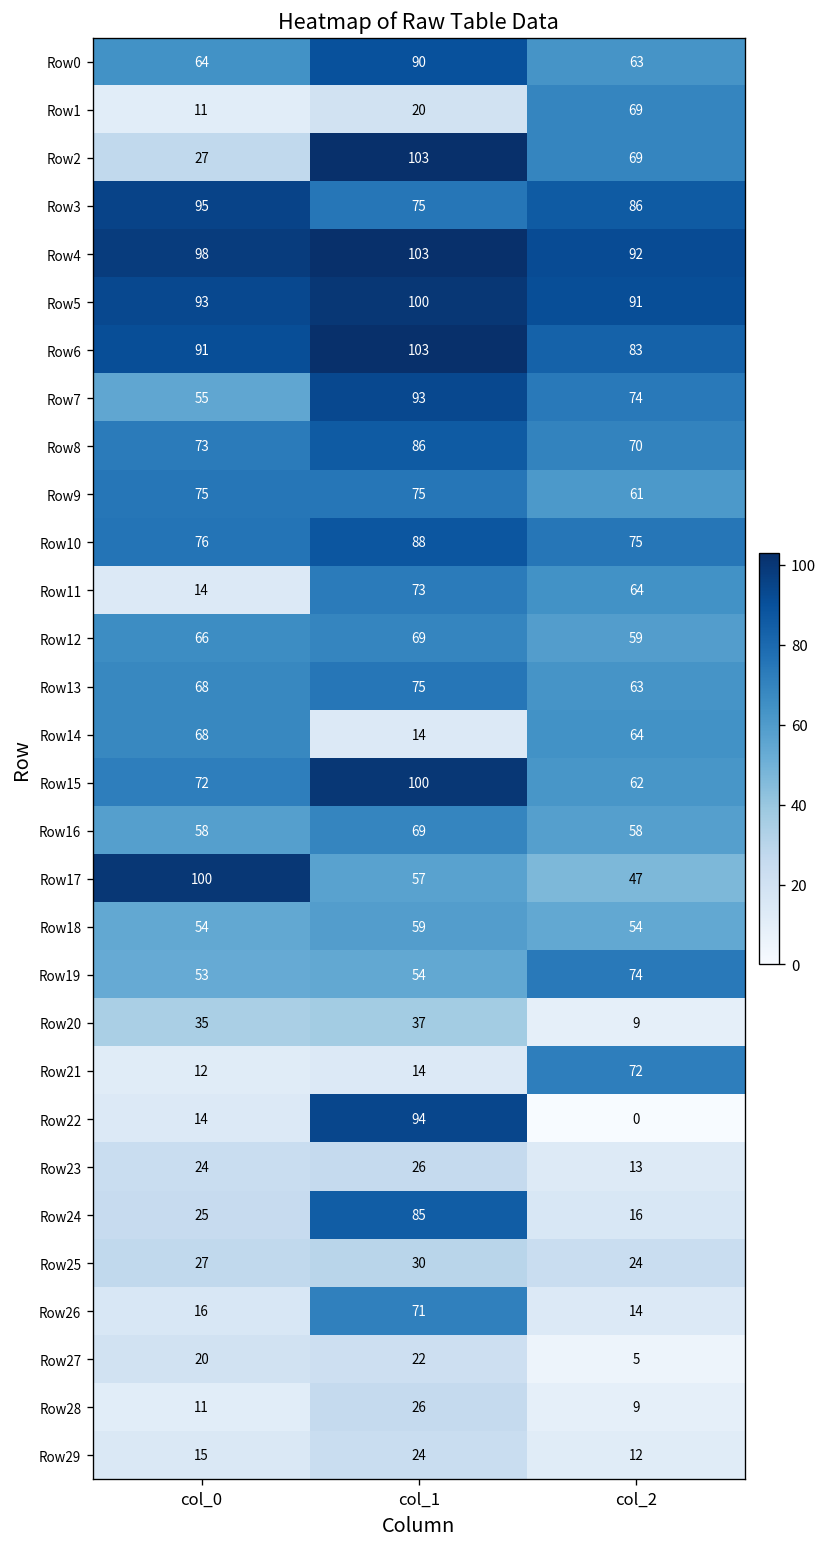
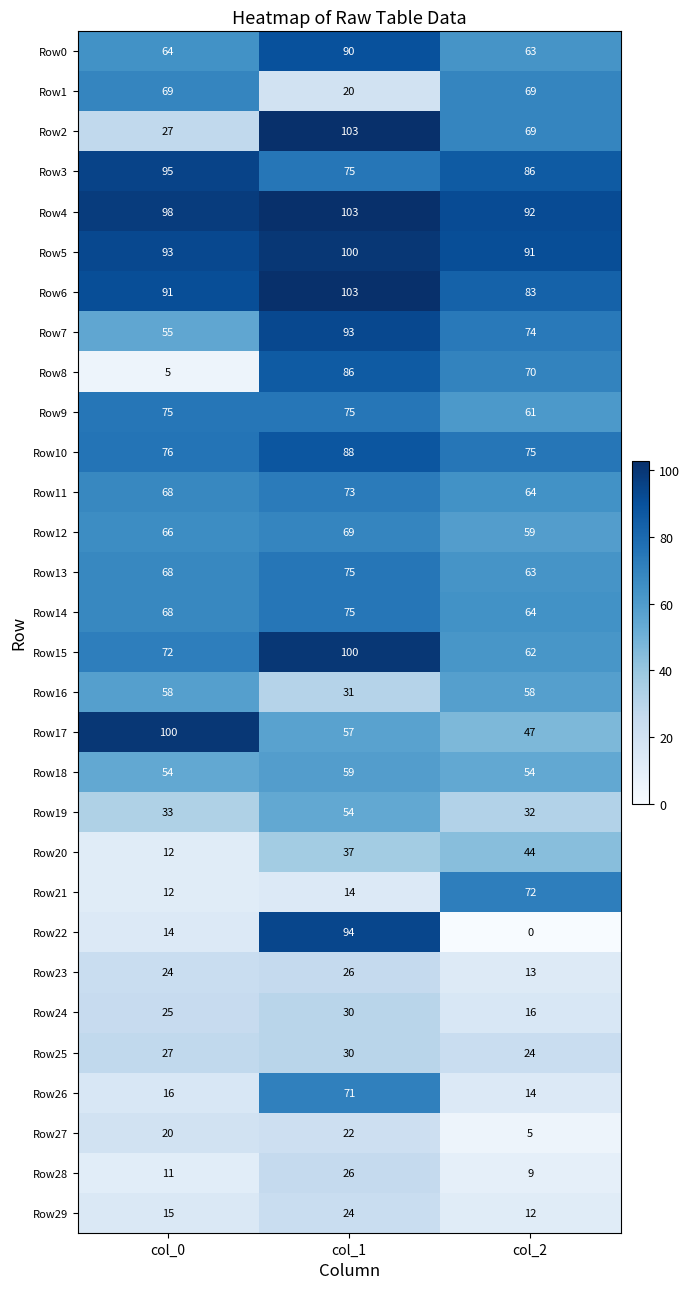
  {
    "Row0": {
      "col_0": 64,
      "col_1": 90,
      "col_2": 63
    },
    "Row1": {
-     "col_0": 11,
+     "col_0": 69,
      "col_1": 20,
      "col_2": 69
    },
    "Row2": {
      "col_0": 27,
      "col_1": 103,
      "col_2": 69
    },
    "Row3": {
      "col_0": 95,
      "col_1": 75,
      "col_2": 86
    },
    "Row4": {
      "col_0": 98,
      "col_1": 103,
      "col_2": 92
    },
    "Row5": {
      "col_0": 93,
      "col_1": 100,
      "col_2": 91
    },
    "Row6": {
      "col_0": 91,
      "col_1": 103,
      "col_2": 83
    },
    "Row7": {
      "col_0": 55,
      "col_1": 93,
      "col_2": 74
    },
    "Row8": {
-     "col_0": 73,
+     "col_0": 5,
      "col_1": 86,
      "col_2": 70
    },
    "Row9": {
      "col_0": 75,
      "col_1": 75,
      "col_2": 61
    },
    "Row10": {
      "col_0": 76,
      "col_1": 88,
      "col_2": 75
    },
    "Row11": {
-     "col_0": 14,
+     "col_0": 68,
      "col_1": 73,
      "col_2": 64
    },
    "Row12": {
      "col_0": 66,
      "col_1": 69,
      "col_2": 59
    },
    "Row13": {
      "col_0": 68,
      "col_1": 75,
      "col_2": 63
    },
    "Row14": {
      "col_0": 68,
-     "col_1": 14,
+     "col_1": 75,
      "col_2": 64
    },
    "Row15": {
      "col_0": 72,
      "col_1": 100,
      "col_2": 62
    },
    "Row16": {
      "col_0": 58,
-     "col_1": 69,
+     "col_1": 31,
      "col_2": 58
    },
    "Row17": {
      "col_0": 100,
      "col_1": 57,
      "col_2": 47
    },
    "Row18": {
      "col_0": 54,
      "col_1": 59,
      "col_2": 54
    },
    "Row19": {
-     "col_0": 53,
+     "col_0": 33,
      "col_1": 54,
-     "col_2": 74
+     "col_2": 32
    },
    "Row20": {
-     "col_0": 35,
+     "col_0": 12,
      "col_1": 37,
-     "col_2": 9
+     "col_2": 44
    },
    "Row21": {
      "col_0": 12,
      "col_1": 14,
      "col_2": 72
    },
    "Row22": {
      "col_0": 14,
      "col_1": 94,
      "col_2": 0
    },
    "Row23": {
      "col_0": 24,
      "col_1": 26,
      "col_2": 13
    },
    "Row24": {
      "col_0": 25,
-     "col_1": 85,
+     "col_1": 30,
      "col_2": 16
    },
    "Row25": {
      "col_0": 27,
      "col_1": 30,
      "col_2": 24
    },
    "Row26": {
      "col_0": 16,
      "col_1": 71,
      "col_2": 14
    },
    "Row27": {
      "col_0": 20,
      "col_1": 22,
      "col_2": 5
    },
    "Row28": {
      "col_0": 11,
      "col_1": 26,
      "col_2": 9
    },
    "Row29": {
      "col_0": 15,
      "col_1": 24,
      "col_2": 12
    }
  }
